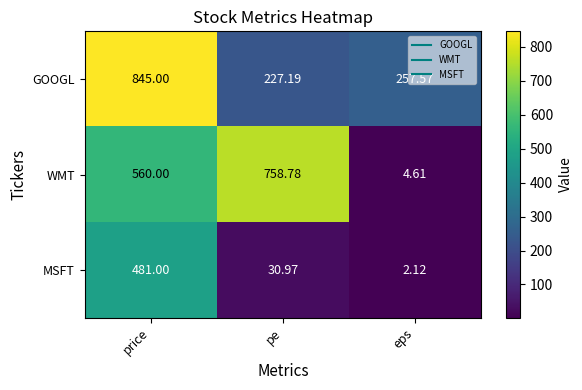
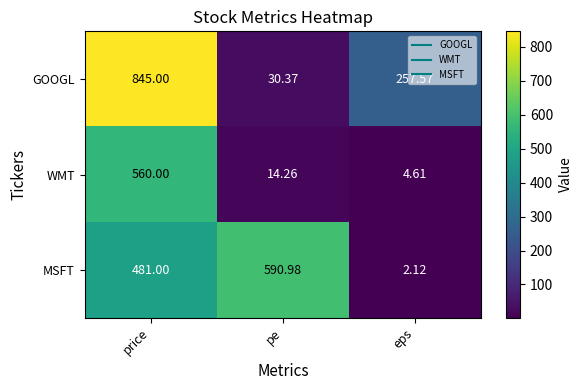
  {
    "GOOGL": {
      "price": 845.00,
-     "pe": 227.19
+     "pe": 30.37
    },
    "WMT": {
      "price": 560.00,
-     "pe": 758.78,
+     "pe": 14.26,
      "eps": 4.61
    },
    "MSFT": {
      "price": 481.00,
-     "pe": 30.97,
+     "pe": 590.98,
      "eps": 2.12
    }
  }
